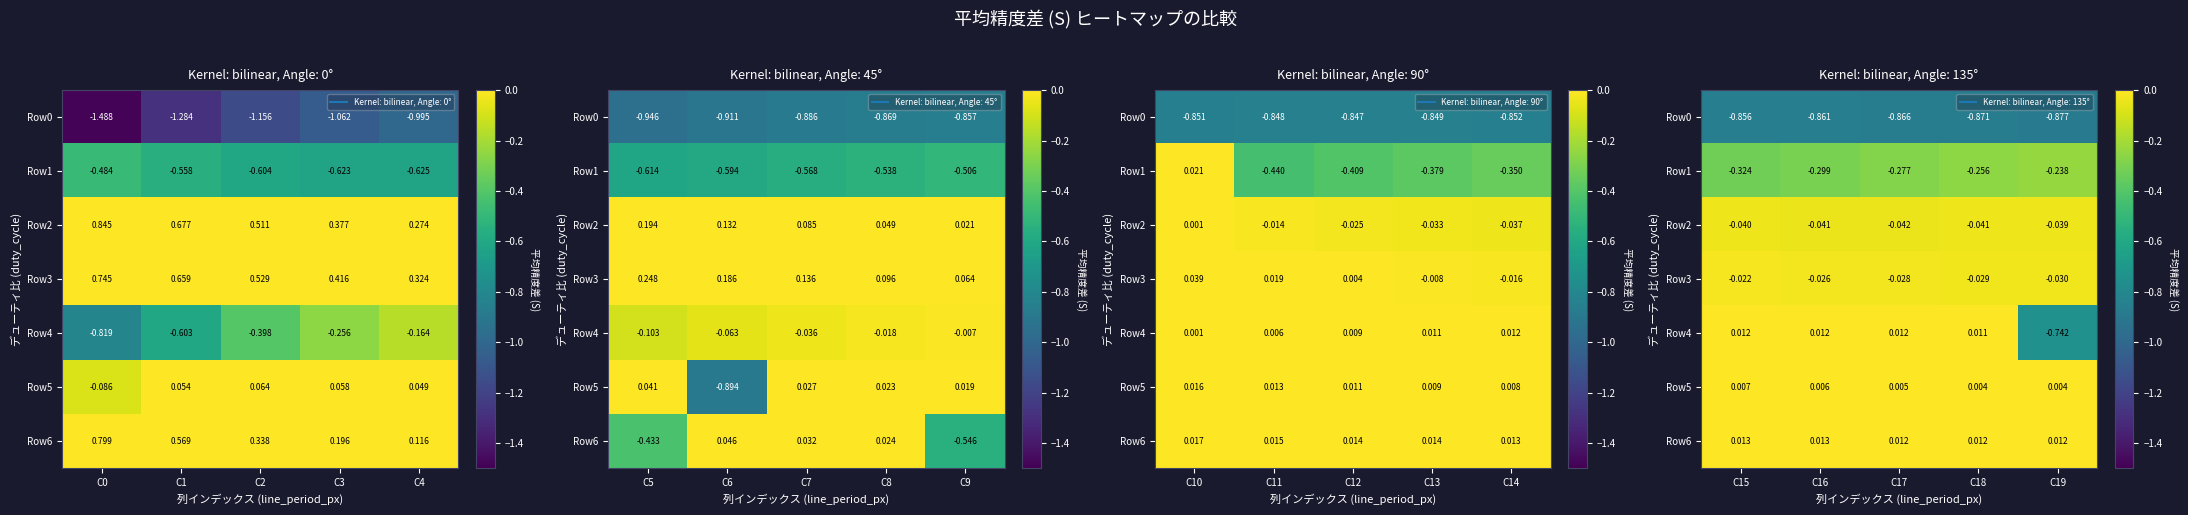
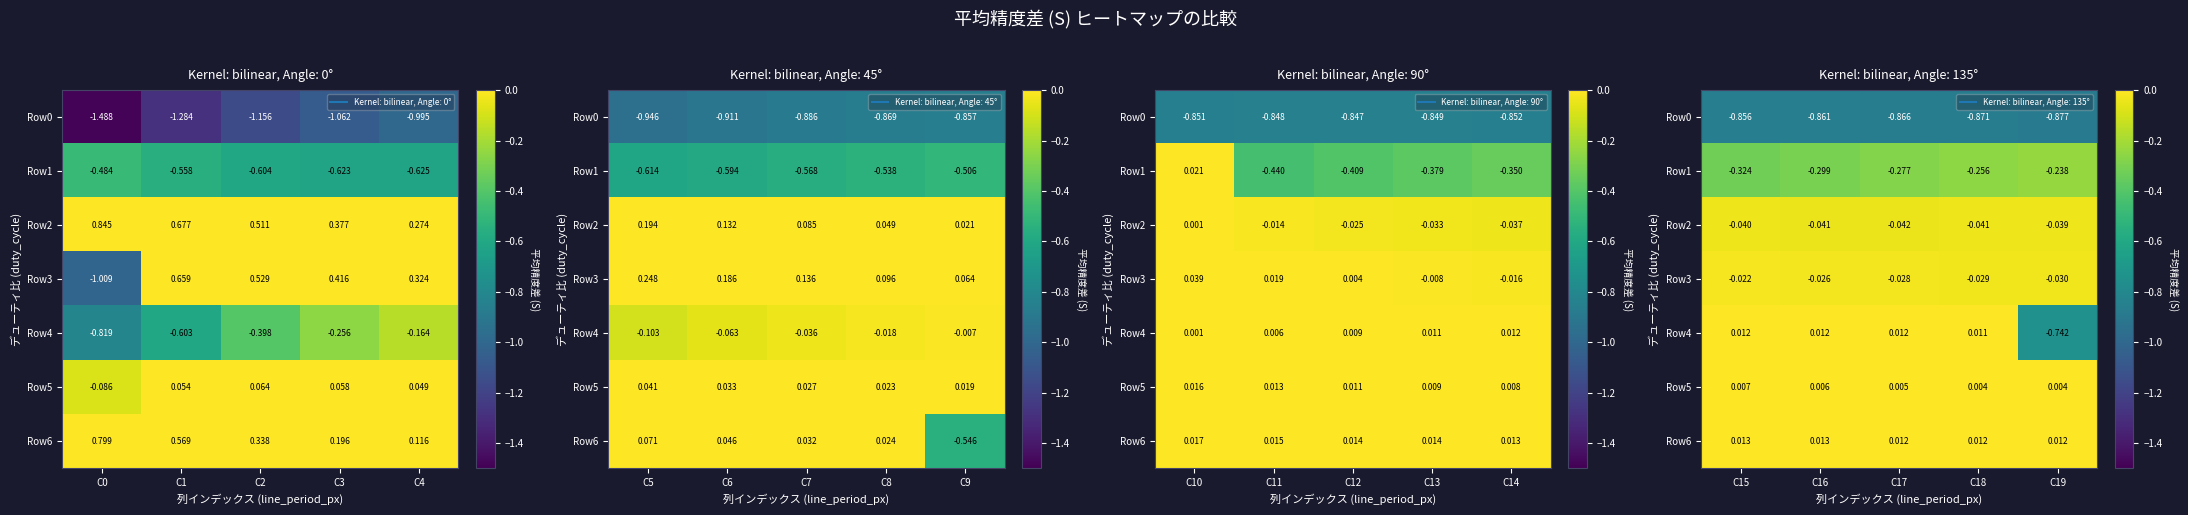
  {
    "Kernel: bilinear, Angle: 0°": {
      "Row0": {
        "C0": -1.488,
        "C1": -1.284,
        "C2": -1.156,
        "C3": -1.062,
        "C4": -0.995
      },
      "Row1": {
        "C0": -0.484,
        "C1": -0.558,
        "C2": -0.604,
        "C3": -0.623,
        "C4": -0.625
      },
      "Row2": {
        "C0": 0.845,
        "C1": 0.677,
        "C2": 0.511,
        "C3": 0.377,
        "C4": 0.274
      },
      "Row3": {
-       "C0": 0.745,
+       "C0": -1.009,
        "C1": 0.659,
        "C2": 0.529,
        "C3": 0.416,
        "C4": 0.324
      },
      "Row4": {
        "C0": -0.819,
        "C1": -0.603,
        "C2": -0.398,
        "C3": -0.256,
        "C4": -0.164
      },
      "Row5": {
        "C0": -0.086,
        "C1": 0.054,
        "C2": 0.064,
        "C3": 0.058,
        "C4": 0.049
      },
      "Row6": {
        "C0": 0.799,
        "C1": 0.569,
        "C2": 0.338,
        "C3": 0.196,
        "C4": 0.116
      }
    },
    "Kernel: bilinear, Angle: 45°": {
      "Row0": {
        "C5": -0.946,
        "C6": -0.911,
        "C7": -0.886,
        "C8": -0.869,
        "C9": -0.857
      },
      "Row1": {
        "C5": -0.614,
        "C6": -0.594,
        "C7": -0.568,
        "C8": -0.538,
        "C9": -0.506
      },
      "Row2": {
        "C5": 0.194,
        "C6": 0.132,
        "C7": 0.085,
        "C8": 0.049,
        "C9": 0.021
      },
      "Row3": {
        "C5": 0.248,
        "C6": 0.186,
        "C7": 0.136,
        "C8": 0.096,
        "C9": 0.064
      },
      "Row4": {
        "C5": -0.103,
        "C6": -0.063,
        "C7": -0.036,
        "C8": -0.018,
        "C9": -0.007
      },
      "Row5": {
        "C5": 0.041,
-       "C6": -0.894,
+       "C6": 0.033,
        "C7": 0.027,
        "C8": 0.023,
        "C9": 0.019
      },
      "Row6": {
-       "C5": -0.433,
+       "C5": 0.071,
        "C6": 0.046,
        "C7": 0.032,
        "C8": 0.024,
        "C9": -0.546
      }
    },
    "Kernel: bilinear, Angle: 90°": {
      "Row0": {
        "C10": -0.851,
        "C11": -0.848,
        "C12": -0.847,
        "C13": -0.849,
        "C14": -0.852
      },
      "Row1": {
        "C10": 0.021,
        "C11": -0.440,
        "C12": -0.409,
        "C13": -0.379,
        "C14": -0.350
      },
      "Row2": {
        "C10": 0.001,
        "C11": -0.014,
        "C12": -0.025,
        "C13": -0.033,
        "C14": -0.037
      },
      "Row3": {
        "C10": 0.039,
        "C11": 0.019,
        "C12": 0.004,
        "C13": -0.008,
        "C14": -0.016
      },
      "Row4": {
        "C10": 0.001,
        "C11": 0.006,
        "C12": 0.009,
        "C13": 0.011,
        "C14": 0.012
      },
      "Row5": {
        "C10": 0.016,
        "C11": 0.013,
        "C12": 0.011,
        "C13": 0.009,
        "C14": 0.008
      },
      "Row6": {
        "C10": 0.017,
        "C11": 0.015,
        "C12": 0.014,
        "C13": 0.014,
        "C14": 0.013
      }
    },
    "Kernel: bilinear, Angle: 135°": {
      "Row0": {
        "C15": -0.856,
        "C16": -0.861,
        "C17": -0.866,
        "C18": -0.871,
        "C19": -0.877
      },
      "Row1": {
        "C15": -0.324,
        "C16": -0.299,
        "C17": -0.277,
        "C18": -0.256,
        "C19": -0.238
      },
      "Row2": {
        "C15": -0.040,
        "C16": -0.041,
        "C17": -0.042,
        "C18": -0.041,
        "C19": -0.039
      },
      "Row3": {
        "C15": -0.022,
        "C16": -0.026,
        "C17": -0.028,
        "C18": -0.029,
        "C19": -0.030
      },
      "Row4": {
        "C15": 0.012,
        "C16": 0.012,
        "C17": 0.012,
        "C18": 0.011,
        "C19": -0.742
      },
      "Row5": {
        "C15": 0.007,
        "C16": 0.006,
        "C17": 0.005,
        "C18": 0.004,
        "C19": 0.004
      },
      "Row6": {
        "C15": 0.013,
        "C16": 0.013,
        "C17": 0.012,
        "C18": 0.012,
        "C19": 0.012
      }
    }
  }
